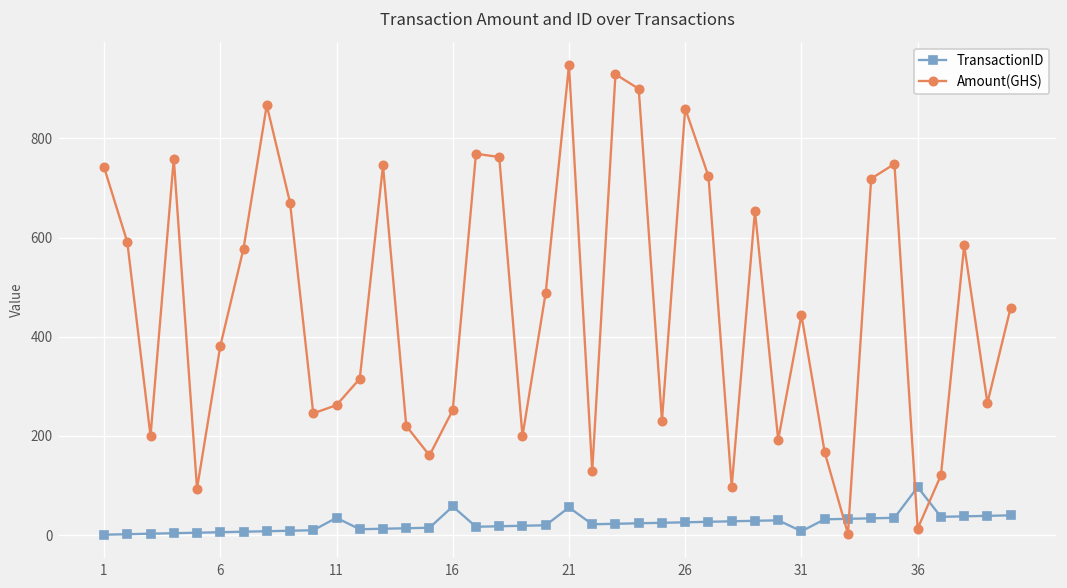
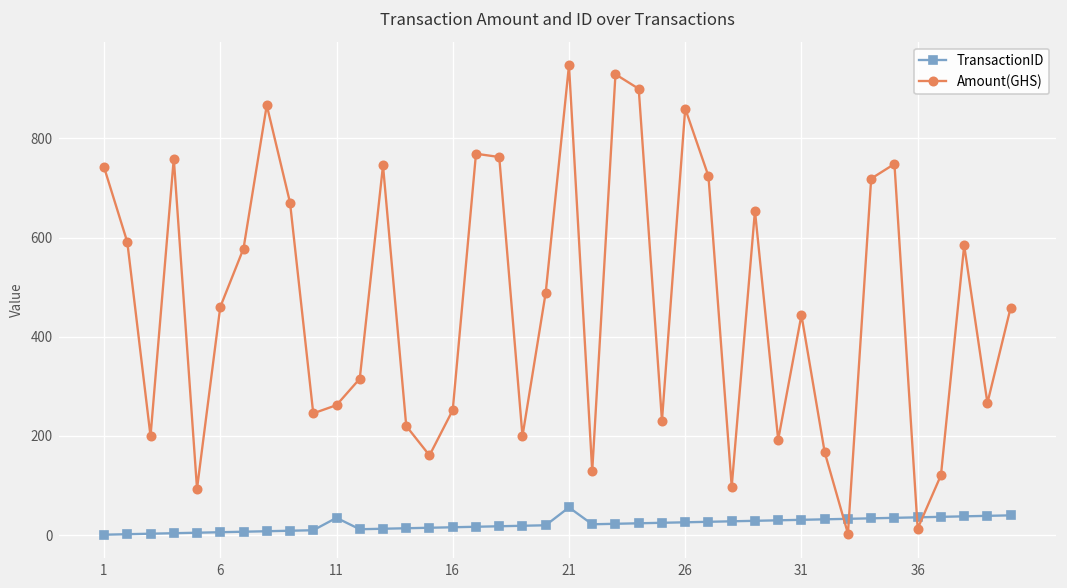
  {
    "TransactionID": {
      "1": 0,
      "6": 10,
      "11": 40,
-     "16": 60,
+     "16": 20,
      "21": 60,
      "26": 30,
-     "31": 10,
-     "36": 100
+     "31": 30,
+     "36": 40
    },
    "Amount(GHS)": {
      "1": 740,
-     "6": 380,
+     "6": 460,
      "11": 260,
      "16": 250,
      "21": 950,
      "26": 860,
      "31": 440,
      "36": 10
    }
  }
